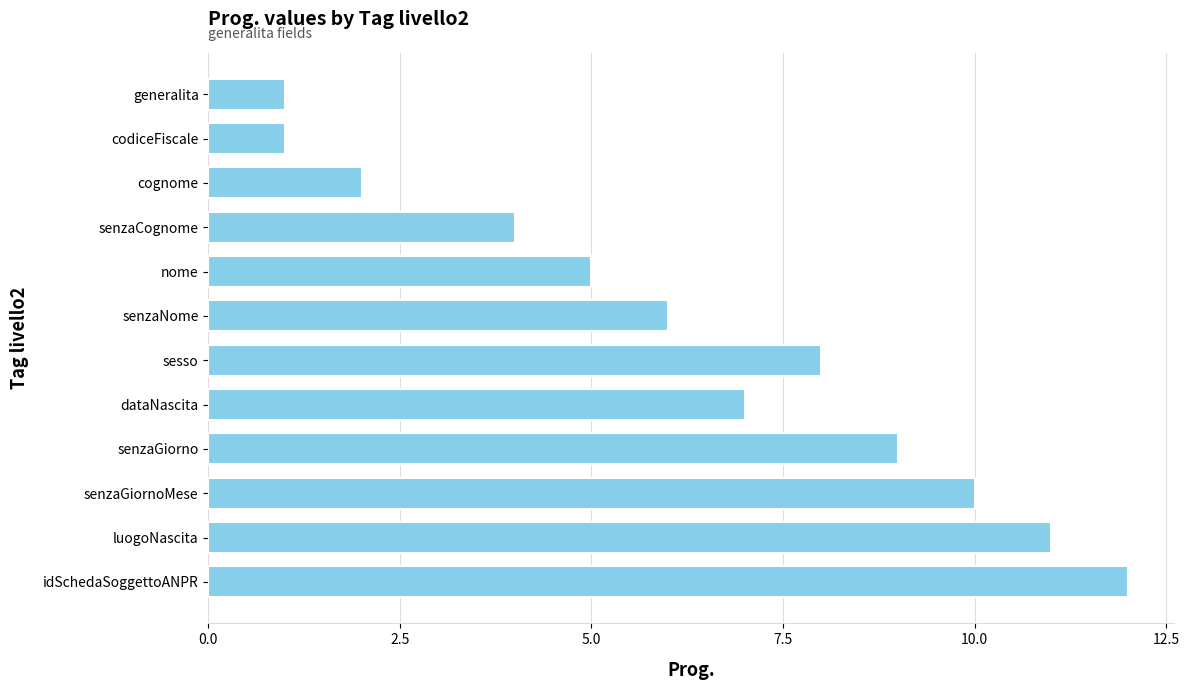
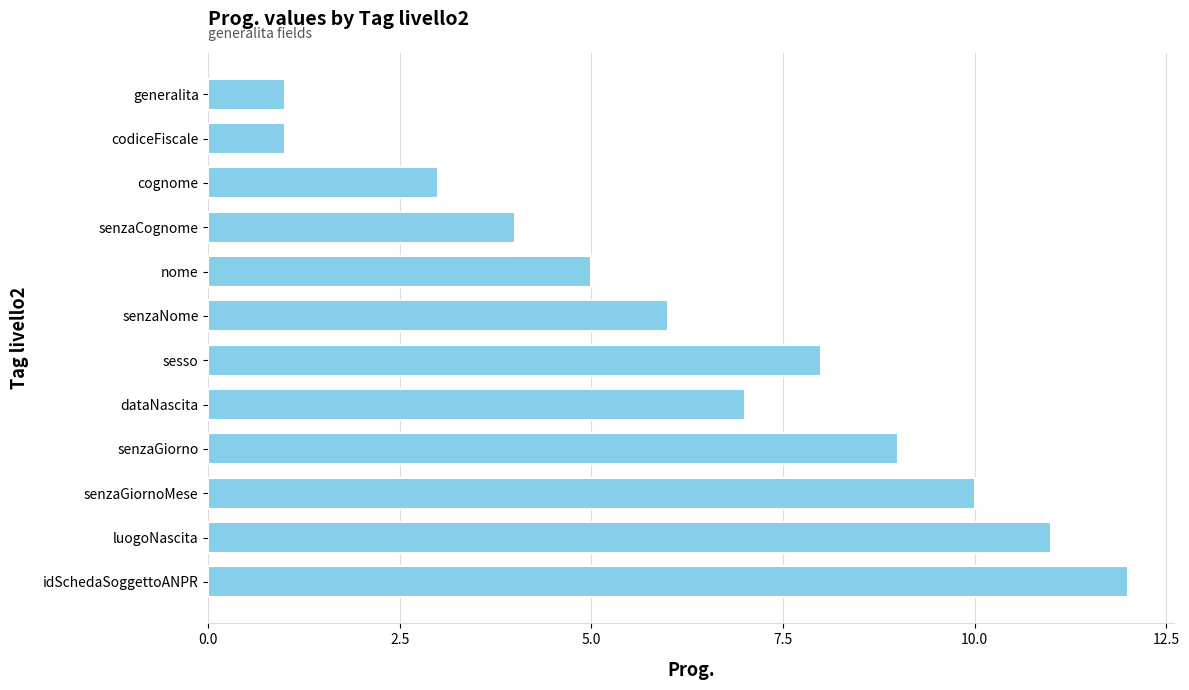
  {
    "generalita": 1,
    "codiceFiscale": 1,
-   "cognome": 2,
+   "cognome": 3,
    "senzaCognome": 4,
    "nome": 5,
    "senzaNome": 6,
    "sesso": 8,
    "dataNascita": 7,
    "senzaGiorno": 9,
    "senzaGiornoMese": 10,
    "luogoNascita": 11,
    "idSchedaSoggettoANPR": 12
  }
